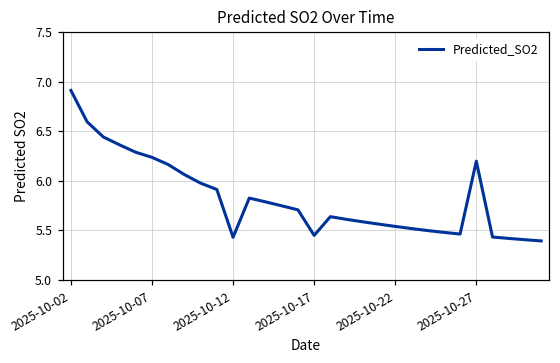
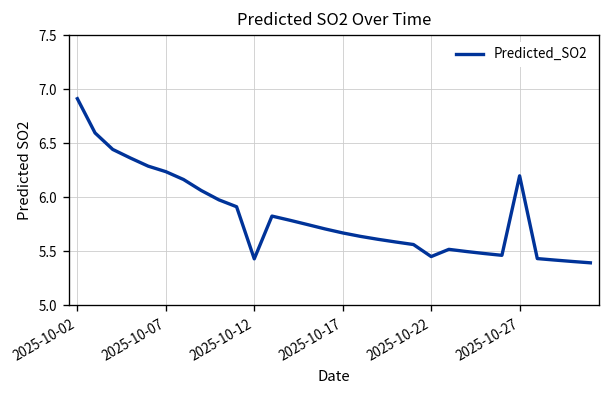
  {
    "2025-10-02": 6.9,
    "2025-10-07": 6.2,
    "2025-10-12": 5.4,
-   "2025-10-17": 5.4,
-   "2025-10-22": 5.54,
+   "2025-10-17": 5.7,
+   "2025-10-22": 5.45,
    "2025-10-27": 6.2
  }
